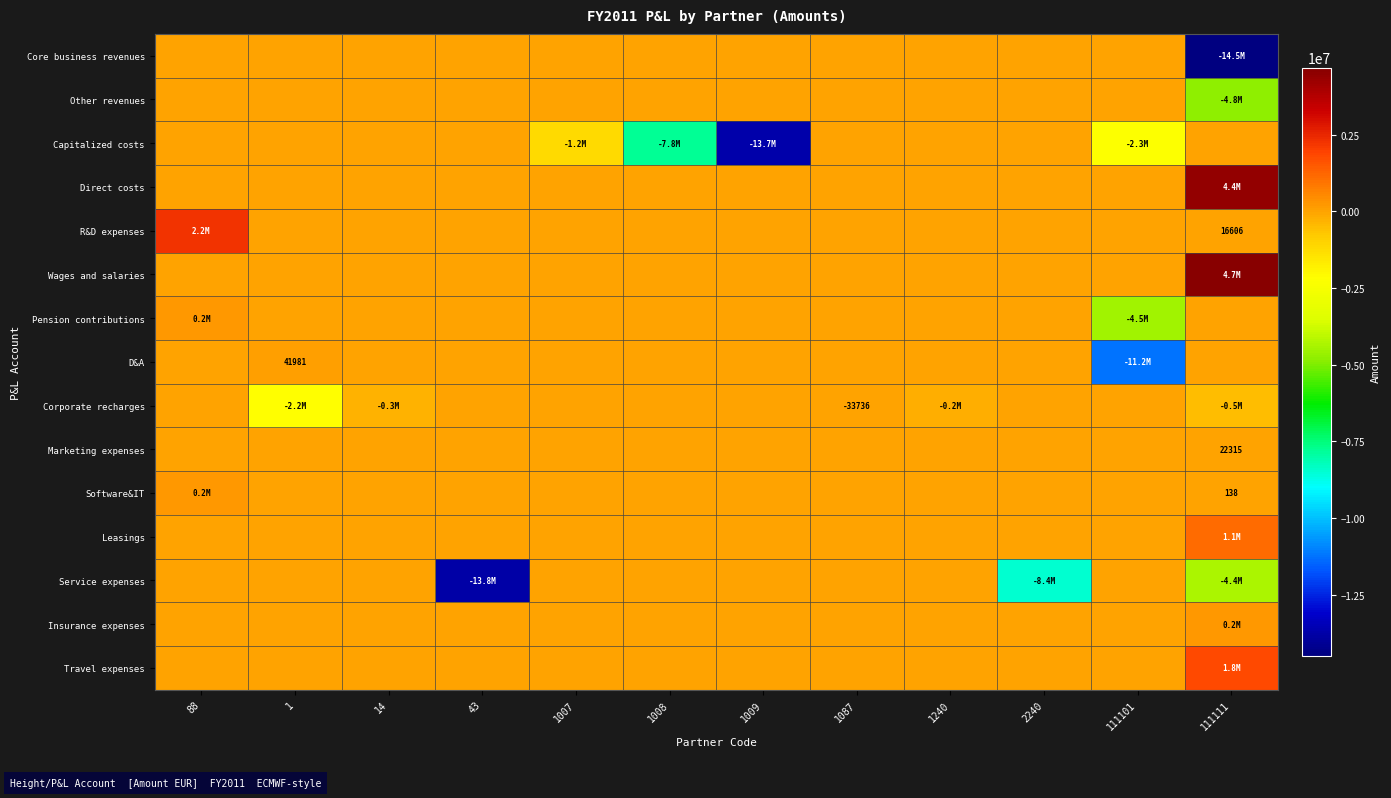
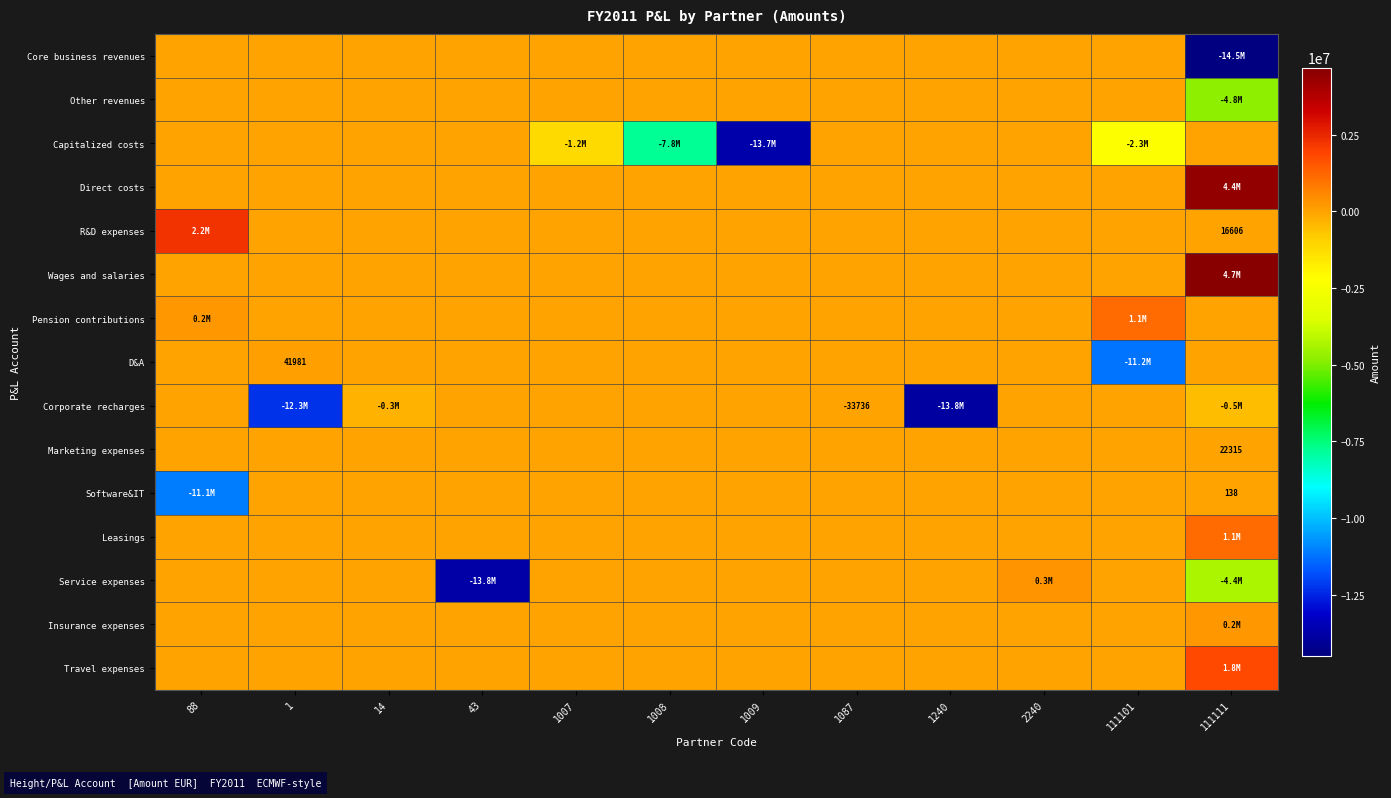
  {
    "Core business revenues": {
      "111111": "-14.5M"
    },
    "Other revenues": {
      "111111": "-4.8M"
    },
    "Capitalized costs": {
      "1007": "-1.2M",
      "1008": "-7.8M",
      "1009": "-13.7M",
      "111101": "-2.3M"
    },
    "Direct costs": {
      "111111": "4.4M"
    },
    "R&D expenses": {
      "88": "2.2M",
      "111111": "16606"
    },
    "Wages and salaries": {
      "111111": "4.7M"
    },
    "Pension contributions": {
      "88": "0.2M",
-     "111101": "-4.5M"
+     "111101": "1.1M"
    },
    "D&A": {
      "1": "41981",
      "111101": "-11.2M"
    },
    "Corporate recharges": {
-     "1": "-2.2M",
+     "1": "-12.3M",
      "14": "-0.3M",
      "1087": "-33736",
-     "1240": "-0.2M",
+     "1240": "-13.8M",
      "111111": "-0.5M"
    },
    "Marketing expenses": {
      "111111": "22315"
    },
    "Software&IT": {
-     "88": "0.2M",
+     "88": "-11.1M",
      "111111": "138"
    },
    "Leasings": {
      "111111": "1.1M"
    },
    "Service expenses": {
      "43": "-13.8M",
-     "2240": "-8.4M",
+     "2240": "0.3M",
      "111111": "-4.4M"
    },
    "Insurance expenses": {
      "111111": "0.2M"
    },
    "Travel expenses": {
      "111111": "1.8M"
    }
  }
